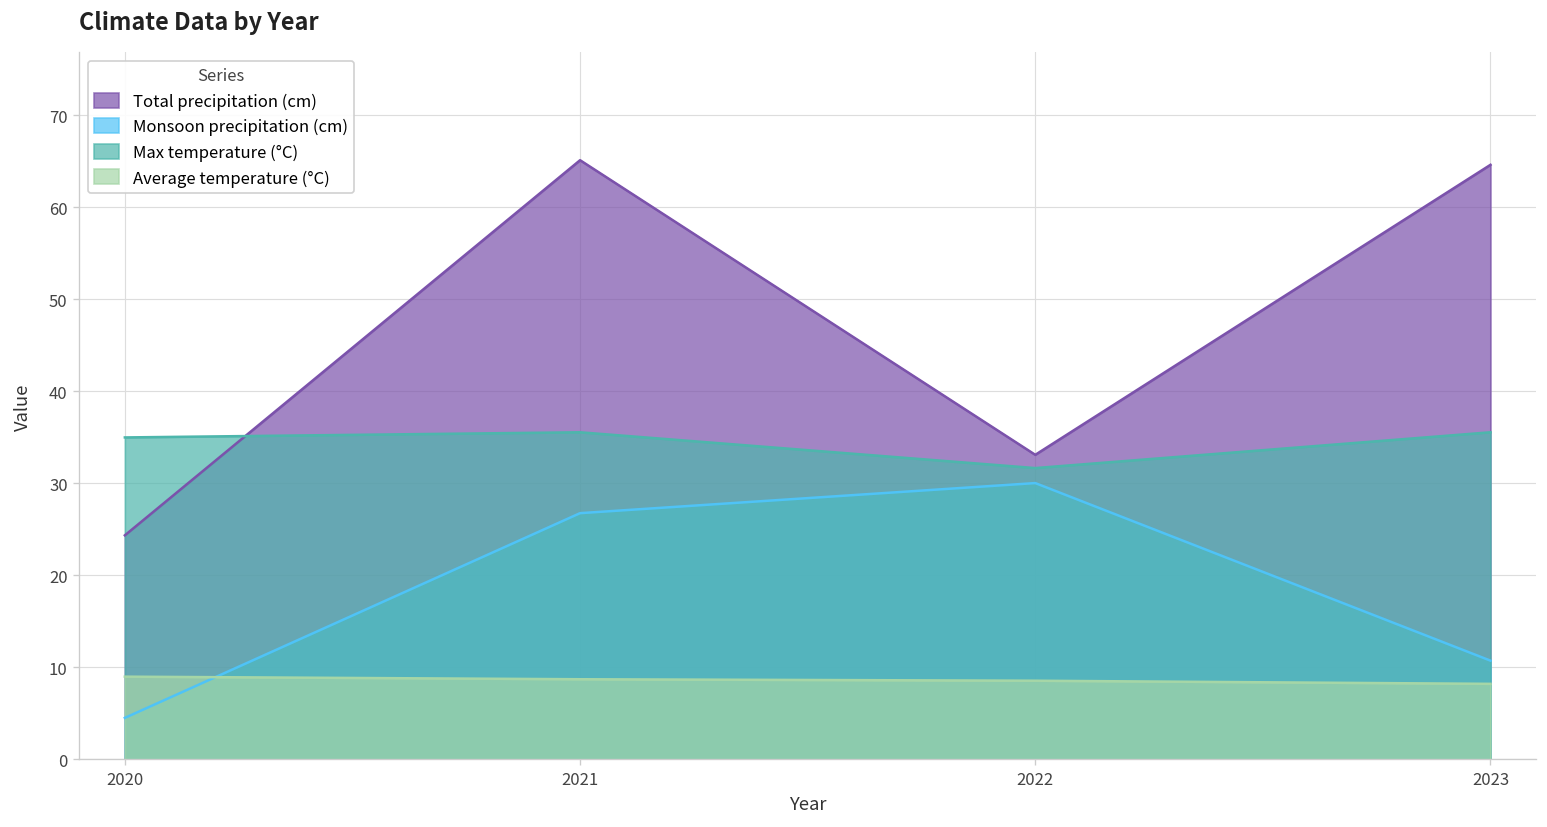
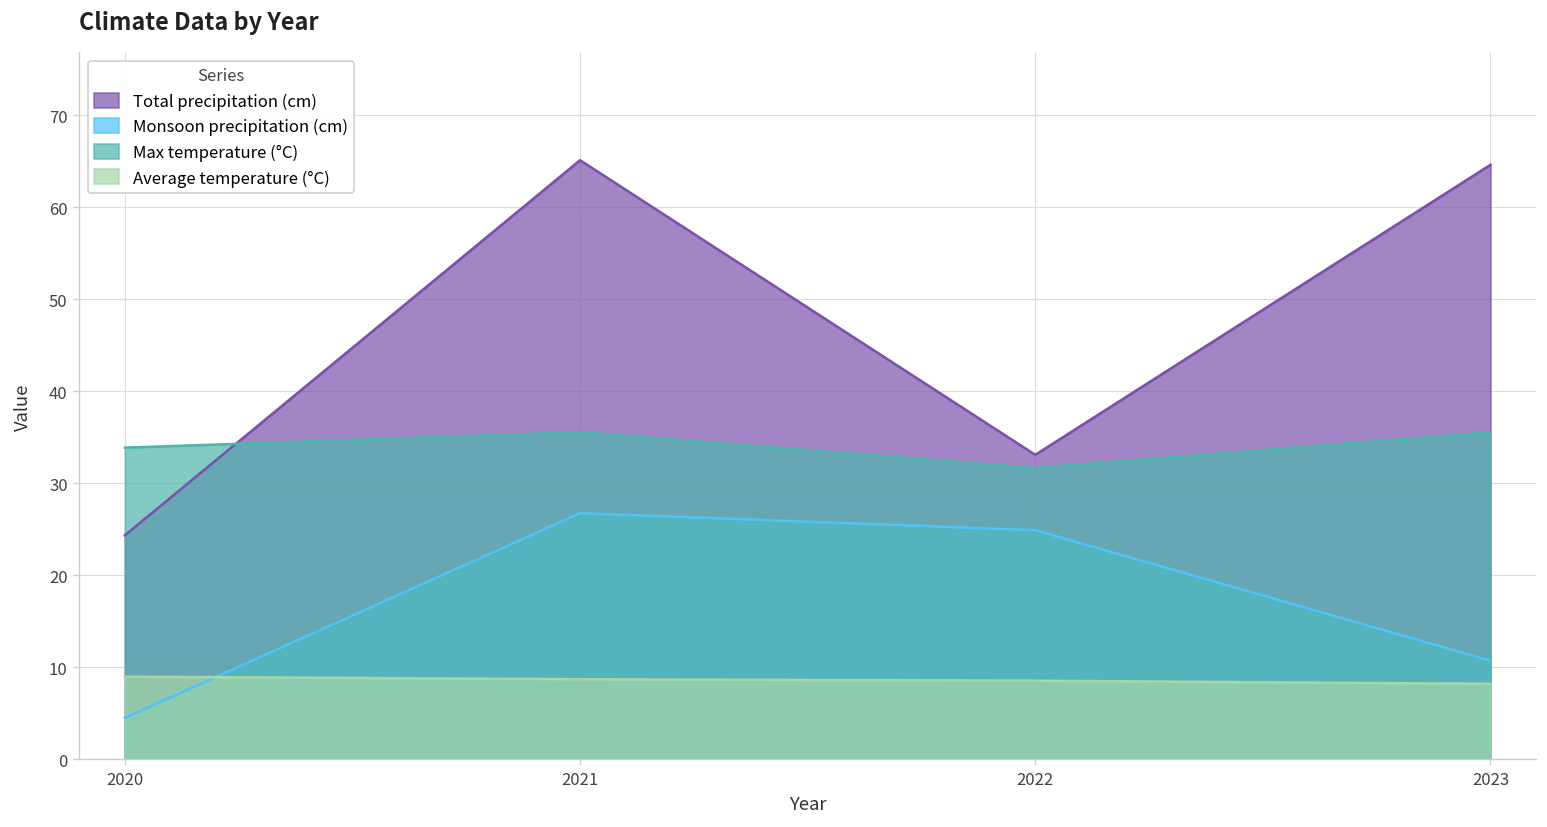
  {
    "Total precipitation (cm)": {
      "2020": 24,
      "2021": 65,
      "2022": 33,
      "2023": 65
    },
    "Monsoon precipitation (cm)": {
      "2020": 5,
      "2021": 27,
-     "2022": 30,
+     "2022": 25,
      "2023": 11
    },
    "Max temperature (°C)": {
-     "2020": 35,
+     "2020": 34,
      "2021": 36,
      "2022": 32,
      "2023": 36
    },
    "Average temperature (°C)": {
      "2020": 9,
      "2021": 9,
      "2022": 9,
      "2023": 8
    }
  }
